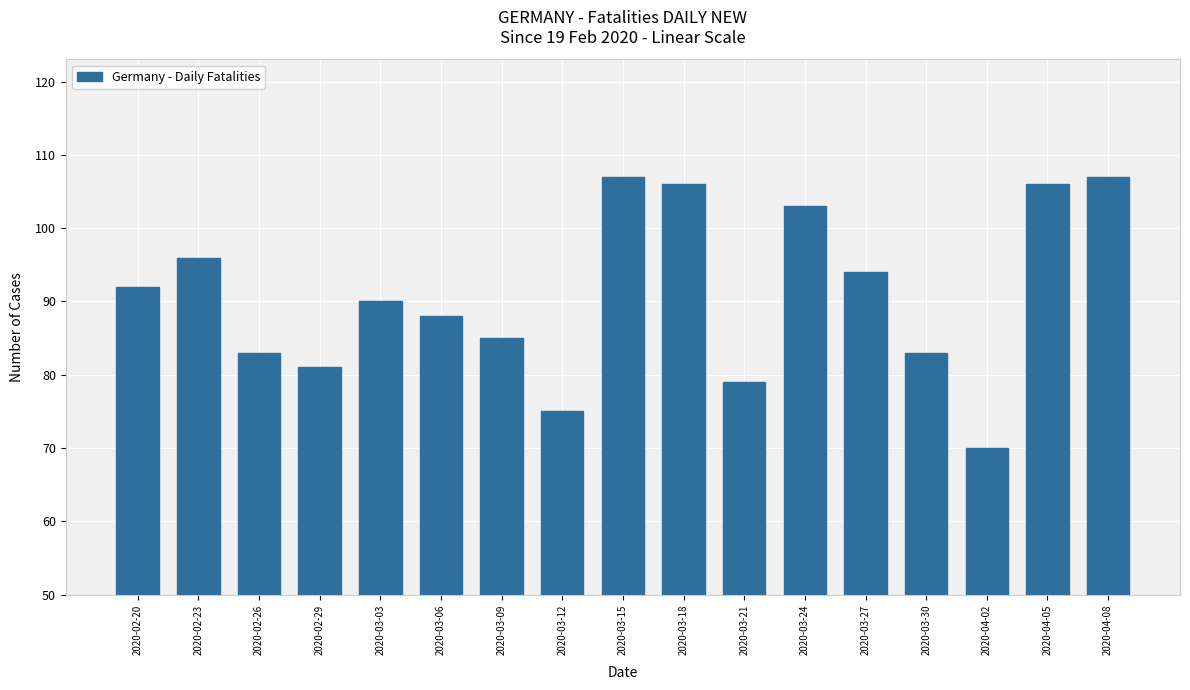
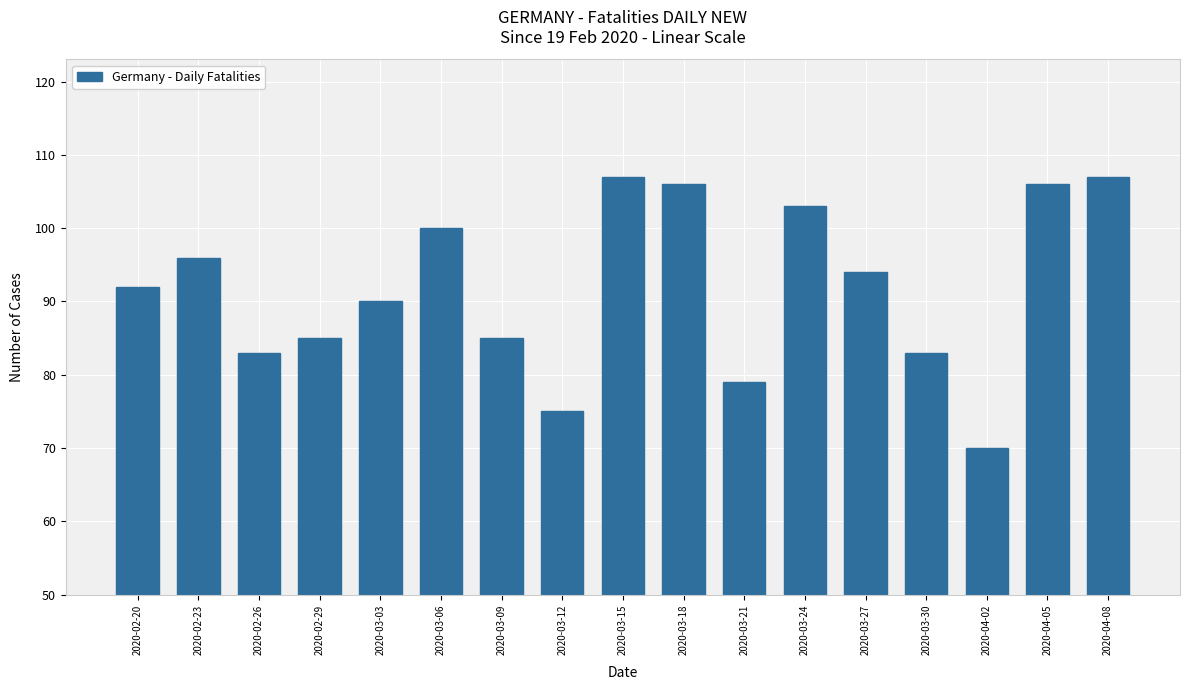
  {
    "2020-02-20": 92,
    "2020-02-23": 96,
    "2020-02-26": 83,
-   "2020-02-29": 81,
+   "2020-02-29": 85,
    "2020-03-03": 90,
-   "2020-03-06": 88,
+   "2020-03-06": 100,
    "2020-03-09": 85,
    "2020-03-12": 75,
    "2020-03-15": 107,
    "2020-03-18": 106,
    "2020-03-21": 79,
    "2020-03-24": 103,
    "2020-03-27": 94,
    "2020-03-30": 83,
    "2020-04-02": 70,
    "2020-04-05": 106,
    "2020-04-08": 107
  }
